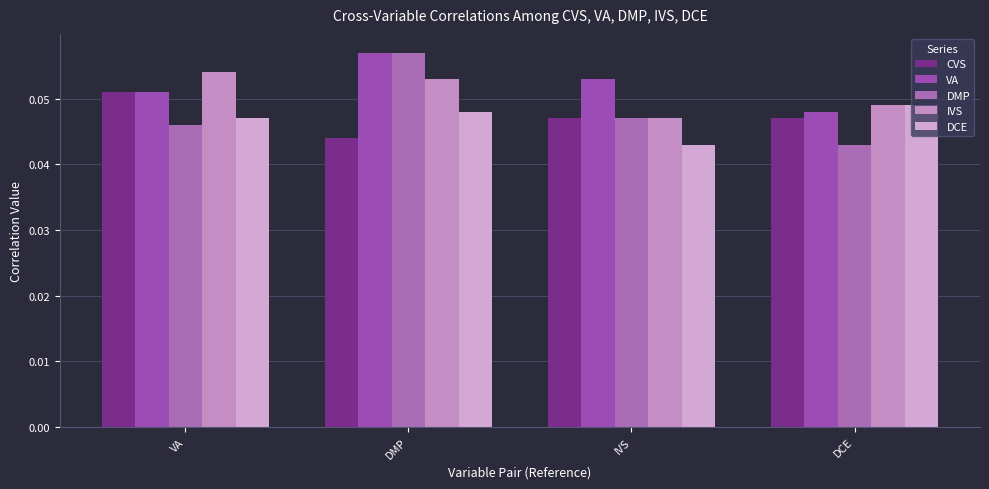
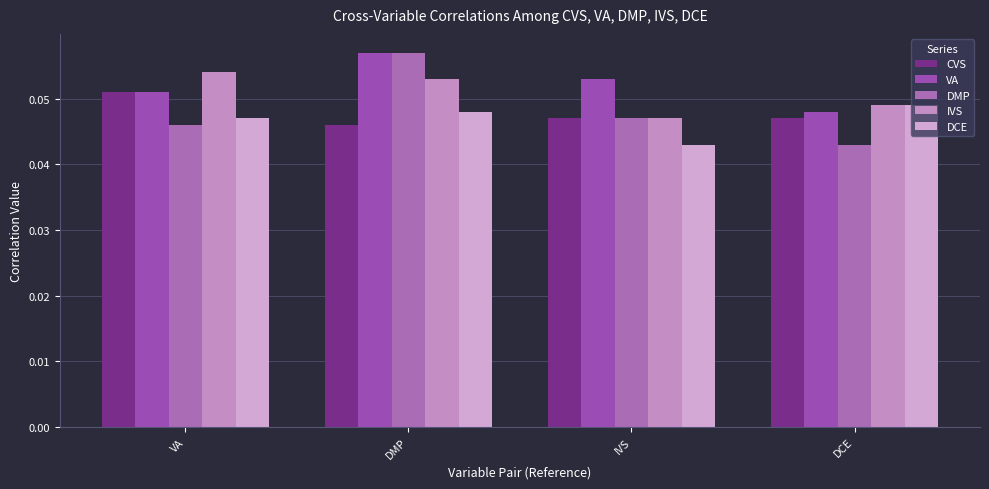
  {
    "CVS": {
      "VA": 0.051,
-     "DMP": 0.044,
+     "DMP": 0.046,
      "IVS": 0.047,
      "DCE": 0.047
    }
  }
